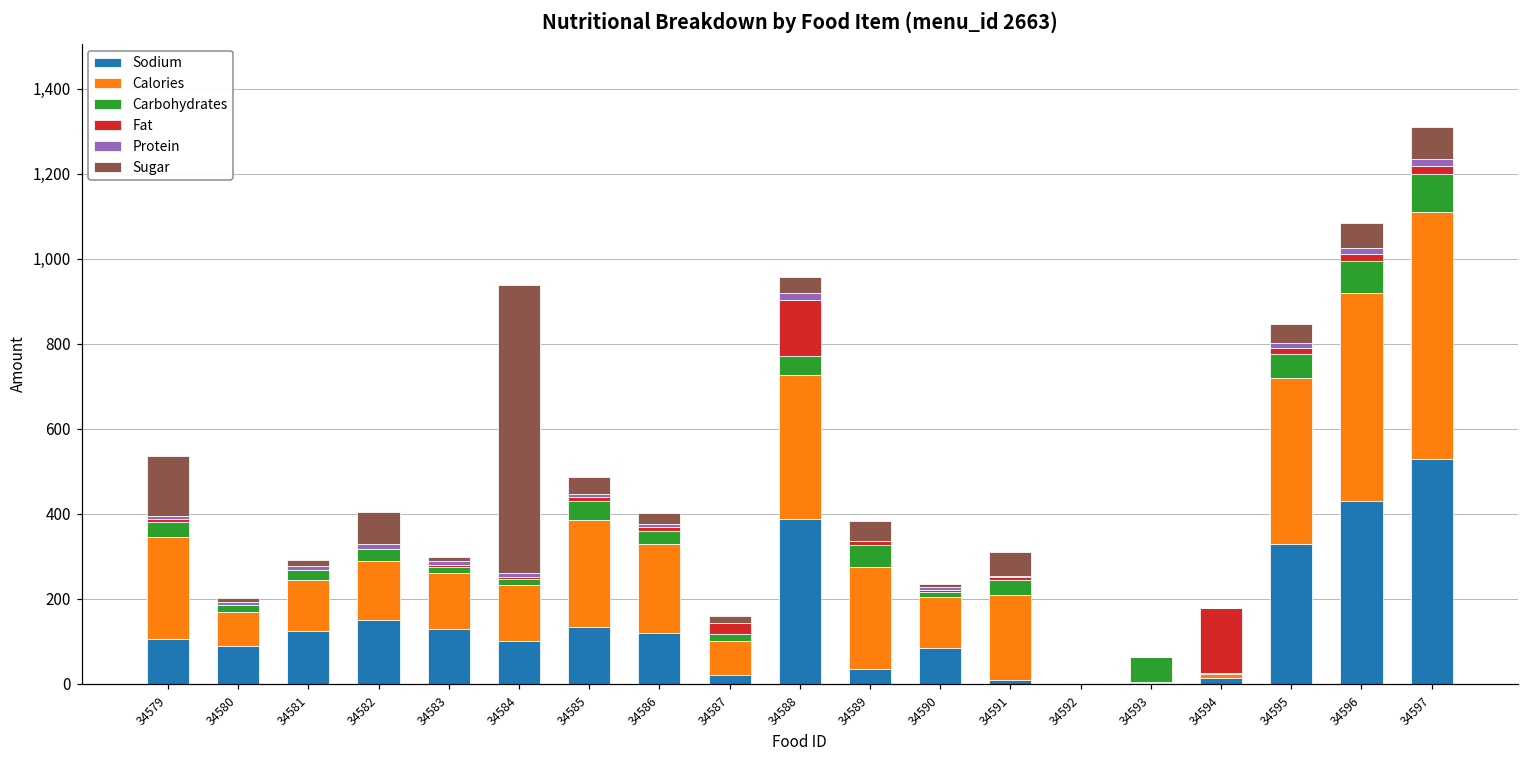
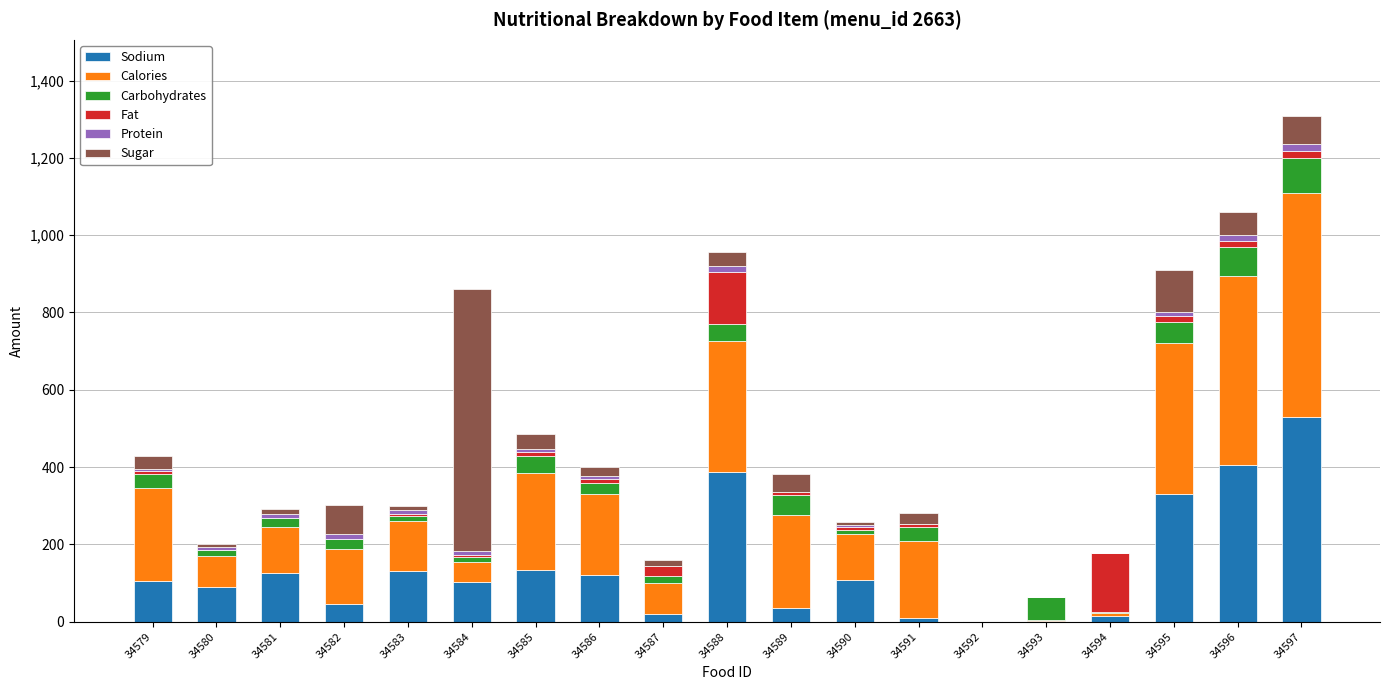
  {
    "Sodium": {
      "34579": 110,
      "34580": 90,
      "34581": 130,
-     "34582": 150,
+     "34582": 50,
      "34583": 130,
      "34584": 100,
      "34585": 140,
      "34586": 120,
      "34587": 20,
      "34588": 390,
      "34589": 40,
-     "34590": 90,
+     "34590": 110,
      "34591": 10,
      "34594": 10,
      "34595": 330,
-     "34596": 430,
+     "34596": 410,
      "34597": 530
    },
    "Calories": {
      "34579": 240,
      "34580": 80,
      "34581": 120,
      "34582": 140,
      "34583": 130,
-     "34584": 130,
+     "34584": 50,
      "34585": 250,
      "34586": 210,
      "34587": 80,
      "34588": 340,
      "34589": 240,
      "34590": 120,
      "34591": 200,
      "34594": 10,
      "34595": 390,
      "34596": 490,
      "34597": 580
    },
    "Carbohydrates": {
      "34579": 40,
      "34580": 20,
      "34581": 20,
      "34582": 30,
      "34583": 10,
      "34584": 10,
      "34585": 50,
      "34586": 30,
      "34587": 20,
      "34588": 40,
      "34589": 50,
      "34590": 10,
      "34591": 40,
      "34592": 0,
      "34593": 60,
      "34595": 60,
      "34596": 70,
      "34597": 90
    },
    "Fat": {
      "34579": 10,
      "34580": 0,
      "34581": 0,
      "34582": 0,
      "34585": 10,
      "34586": 10,
      "34587": 30,
      "34588": 130,
      "34589": 10,
      "34591": 10,
      "34592": 0,
      "34593": 0,
      "34594": 150,
      "34595": 20,
      "34596": 20,
      "34597": 20
    },
    "Protein": {
      "34579": 10,
      "34580": 10,
      "34581": 10,
      "34582": 10,
      "34583": 10,
      "34584": 10,
      "34585": 10,
      "34586": 10,
      "34588": 20,
      "34594": 0,
      "34595": 10,
      "34596": 10,
      "34597": 20
    },
    "Sugar": {
-     "34579": 140,
+     "34579": 30,
      "34580": 10,
      "34581": 10,
      "34582": 70,
      "34583": 10,
      "34584": 680,
      "34585": 40,
      "34586": 30,
      "34587": 20,
      "34588": 40,
      "34589": 50,
      "34590": 10,
-     "34591": 60,
+     "34591": 30,
      "34592": 0,
      "34593": 0,
      "34594": 0,
-     "34595": 50,
+     "34595": 110,
      "34596": 60,
      "34597": 70
    }
  }
